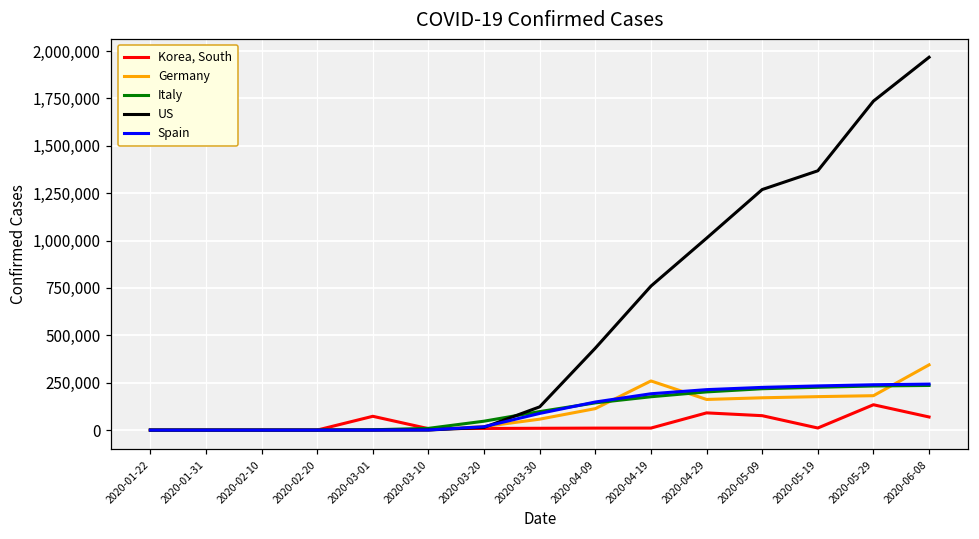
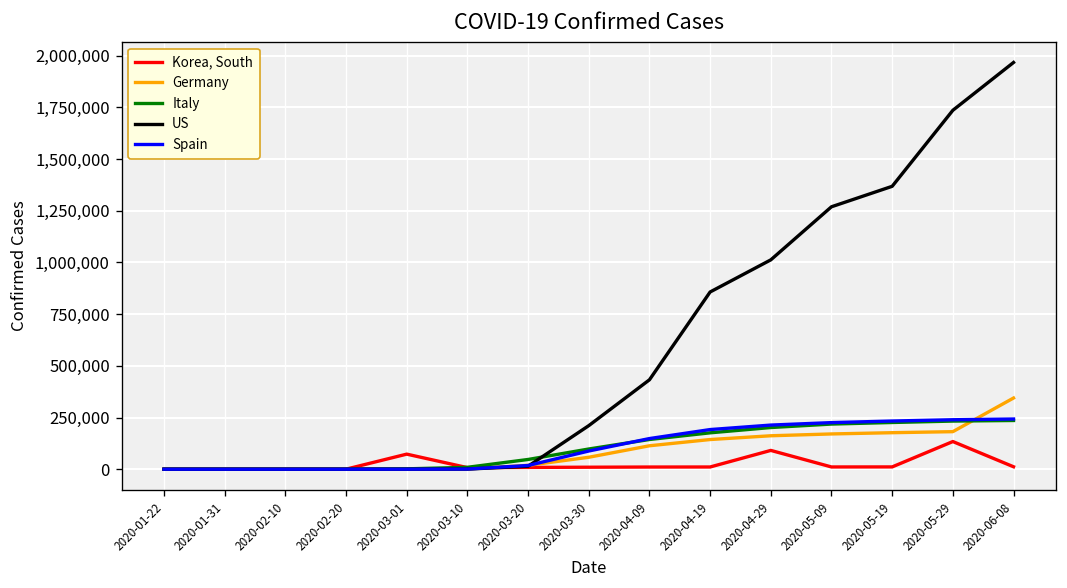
  {
    "Korea, South": {
      "2020-03-01": "70,000",
      "2020-03-30": "10,000",
      "2020-04-09": "10,000",
      "2020-04-19": "10,000",
      "2020-04-29": "90,000",
-     "2020-05-09": "80,000",
+     "2020-05-09": "10,000",
      "2020-05-19": "10,000",
      "2020-05-29": "130,000",
-     "2020-06-08": "70,000"
+     "2020-06-08": "10,000"
    },
    "Germany": {
      "2020-03-30": "60,000",
      "2020-04-09": "110,000",
-     "2020-04-19": "260,000",
+     "2020-04-19": "140,000",
      "2020-04-29": "160,000",
      "2020-05-09": "170,000",
      "2020-05-19": "180,000",
      "2020-05-29": "180,000",
      "2020-06-08": "340,000"
    },
    "Italy": {
      "2020-03-20": "50,000",
      "2020-04-19": "180,000"
    },
    "US": {
-     "2020-03-30": "120,000",
+     "2020-03-30": "210,000",
      "2020-04-09": "430,000",
-     "2020-04-19": "760,000",
+     "2020-04-19": "860,000",
      "2020-04-29": "1,010,000",
      "2020-05-09": "1,270,000",
      "2020-05-19": "1,370,000",
      "2020-05-29": "1,740,000",
      "2020-06-08": "1,970,000"
    },
    "Spain": {
      "2020-04-19": "190,000"
    }
  }
